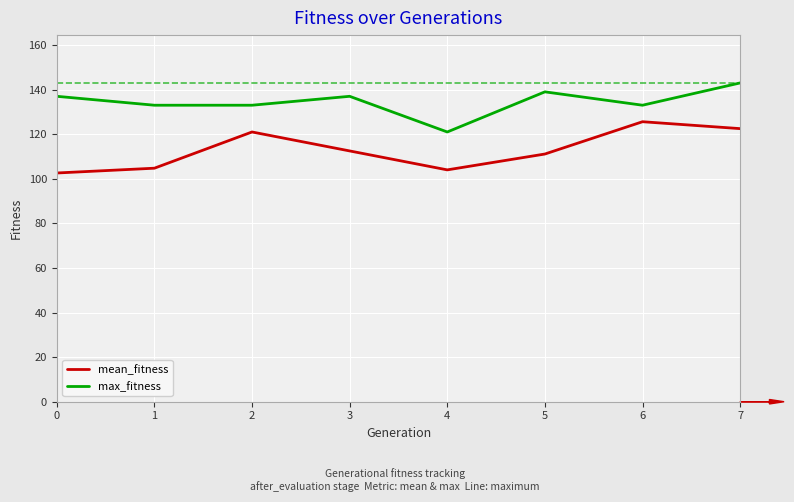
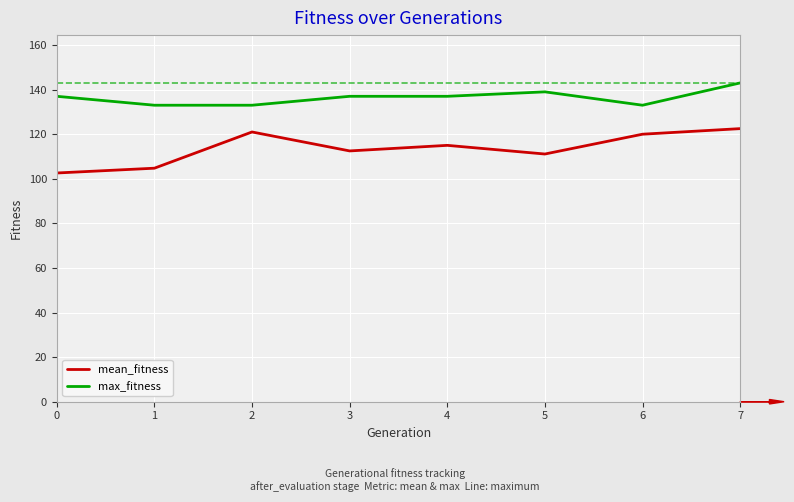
  {
    "mean_fitness": {
      "0": 103,
      "1": 105,
      "2": 121,
      "3": 113,
-     "4": 104,
+     "4": 115,
      "5": 111,
-     "6": 126,
+     "6": 120,
      "7": 123
    },
    "max_fitness": {
      "0": 137,
      "1": 133,
      "2": 133,
      "3": 137,
-     "4": 121,
+     "4": 137,
      "5": 139,
      "6": 133,
      "7": 143
    }
  }
